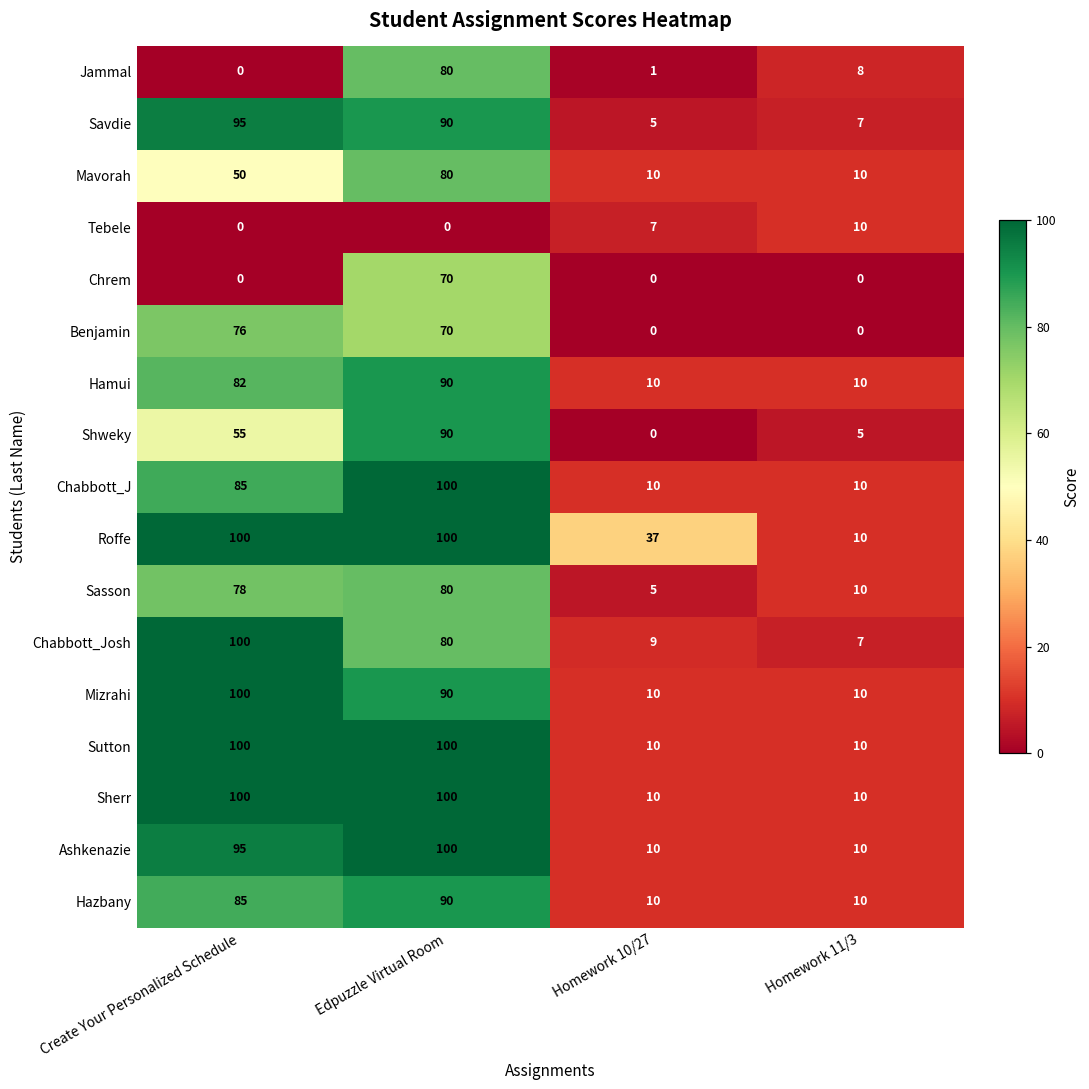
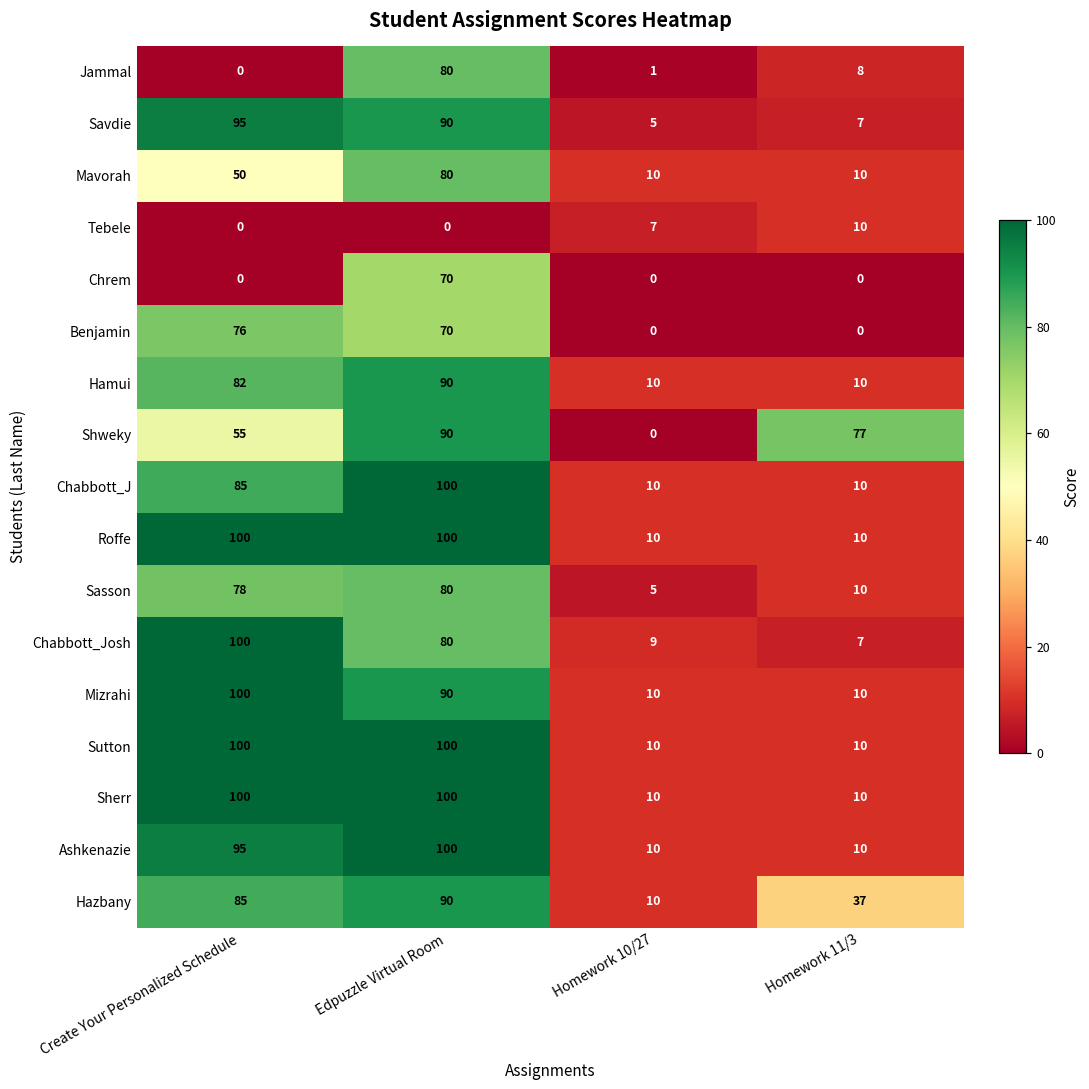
  {
    "Jammal": {
      "Create Your Personalized Schedule": 0,
      "Edpuzzle Virtual Room": 80,
      "Homework 10/27": 1,
      "Homework 11/3": 8
    },
    "Savdie": {
      "Create Your Personalized Schedule": 95,
      "Edpuzzle Virtual Room": 90,
      "Homework 10/27": 5,
      "Homework 11/3": 7
    },
    "Mavorah": {
      "Create Your Personalized Schedule": 50,
      "Edpuzzle Virtual Room": 80,
      "Homework 10/27": 10,
      "Homework 11/3": 10
    },
    "Tebele": {
      "Create Your Personalized Schedule": 0,
      "Edpuzzle Virtual Room": 0,
      "Homework 10/27": 7,
      "Homework 11/3": 10
    },
    "Chrem": {
      "Create Your Personalized Schedule": 0,
      "Edpuzzle Virtual Room": 70,
      "Homework 10/27": 0,
      "Homework 11/3": 0
    },
    "Benjamin": {
      "Create Your Personalized Schedule": 76,
      "Edpuzzle Virtual Room": 70,
      "Homework 10/27": 0,
      "Homework 11/3": 0
    },
    "Hamui": {
      "Create Your Personalized Schedule": 82,
      "Edpuzzle Virtual Room": 90,
      "Homework 10/27": 10,
      "Homework 11/3": 10
    },
    "Shweky": {
      "Create Your Personalized Schedule": 55,
      "Edpuzzle Virtual Room": 90,
      "Homework 10/27": 0,
-     "Homework 11/3": 5
+     "Homework 11/3": 77
    },
    "Chabbott_J": {
      "Create Your Personalized Schedule": 85,
      "Edpuzzle Virtual Room": 100,
      "Homework 10/27": 10,
      "Homework 11/3": 10
    },
    "Roffe": {
      "Create Your Personalized Schedule": 100,
      "Edpuzzle Virtual Room": 100,
-     "Homework 10/27": 37,
+     "Homework 10/27": 10,
      "Homework 11/3": 10
    },
    "Sasson": {
      "Create Your Personalized Schedule": 78,
      "Edpuzzle Virtual Room": 80,
      "Homework 10/27": 5,
      "Homework 11/3": 10
    },
    "Chabbott_Josh": {
      "Create Your Personalized Schedule": 100,
      "Edpuzzle Virtual Room": 80,
      "Homework 10/27": 9,
      "Homework 11/3": 7
    },
    "Mizrahi": {
      "Create Your Personalized Schedule": 100,
      "Edpuzzle Virtual Room": 90,
      "Homework 10/27": 10,
      "Homework 11/3": 10
    },
    "Sutton": {
      "Create Your Personalized Schedule": 100,
      "Edpuzzle Virtual Room": 100,
      "Homework 10/27": 10,
      "Homework 11/3": 10
    },
    "Sherr": {
      "Create Your Personalized Schedule": 100,
      "Edpuzzle Virtual Room": 100,
      "Homework 10/27": 10,
      "Homework 11/3": 10
    },
    "Ashkenazie": {
      "Create Your Personalized Schedule": 95,
      "Edpuzzle Virtual Room": 100,
      "Homework 10/27": 10,
      "Homework 11/3": 10
    },
    "Hazbany": {
      "Create Your Personalized Schedule": 85,
      "Edpuzzle Virtual Room": 90,
      "Homework 10/27": 10,
-     "Homework 11/3": 10
+     "Homework 11/3": 37
    }
  }
